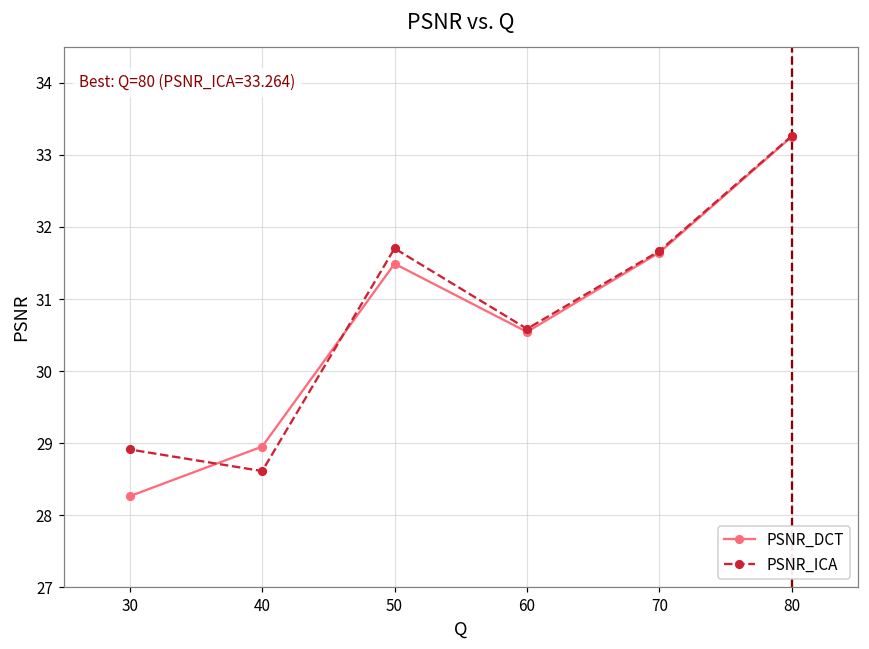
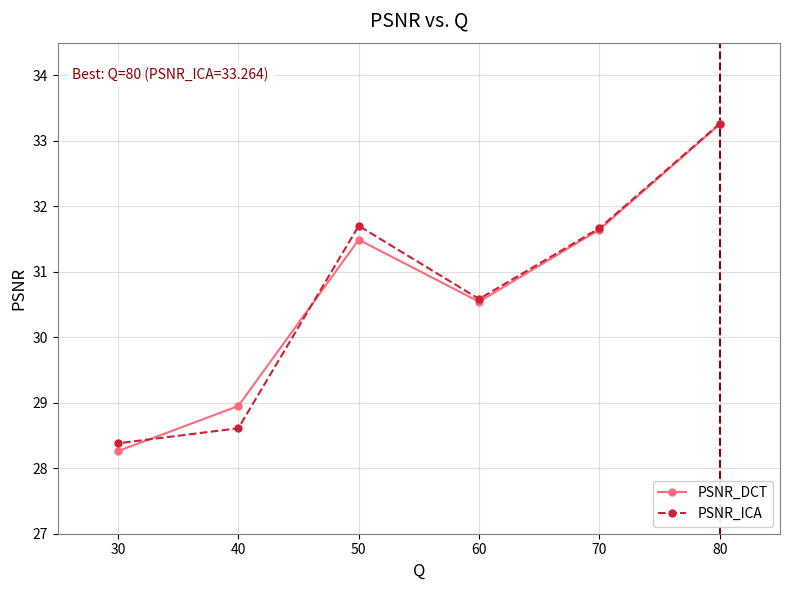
  {
    "PSNR_DCT": {
      "30": 28.3,
      "40": 29.0,
      "50": 31.5,
      "60": 30.5
    },
    "PSNR_ICA": {
-     "30": 28.9,
+     "30": 28.4,
      "40": 28.6,
      "50": 31.7,
      "60": 30.6
    }
  }
